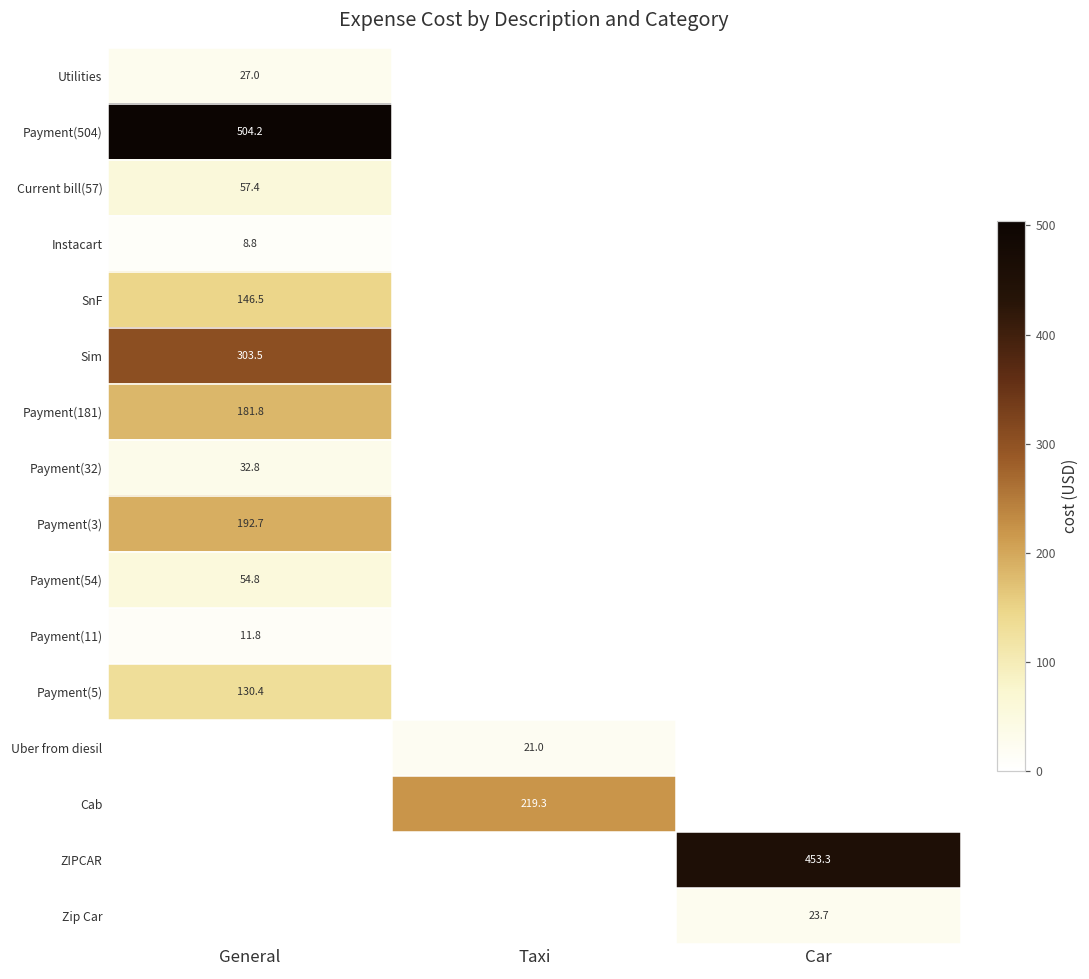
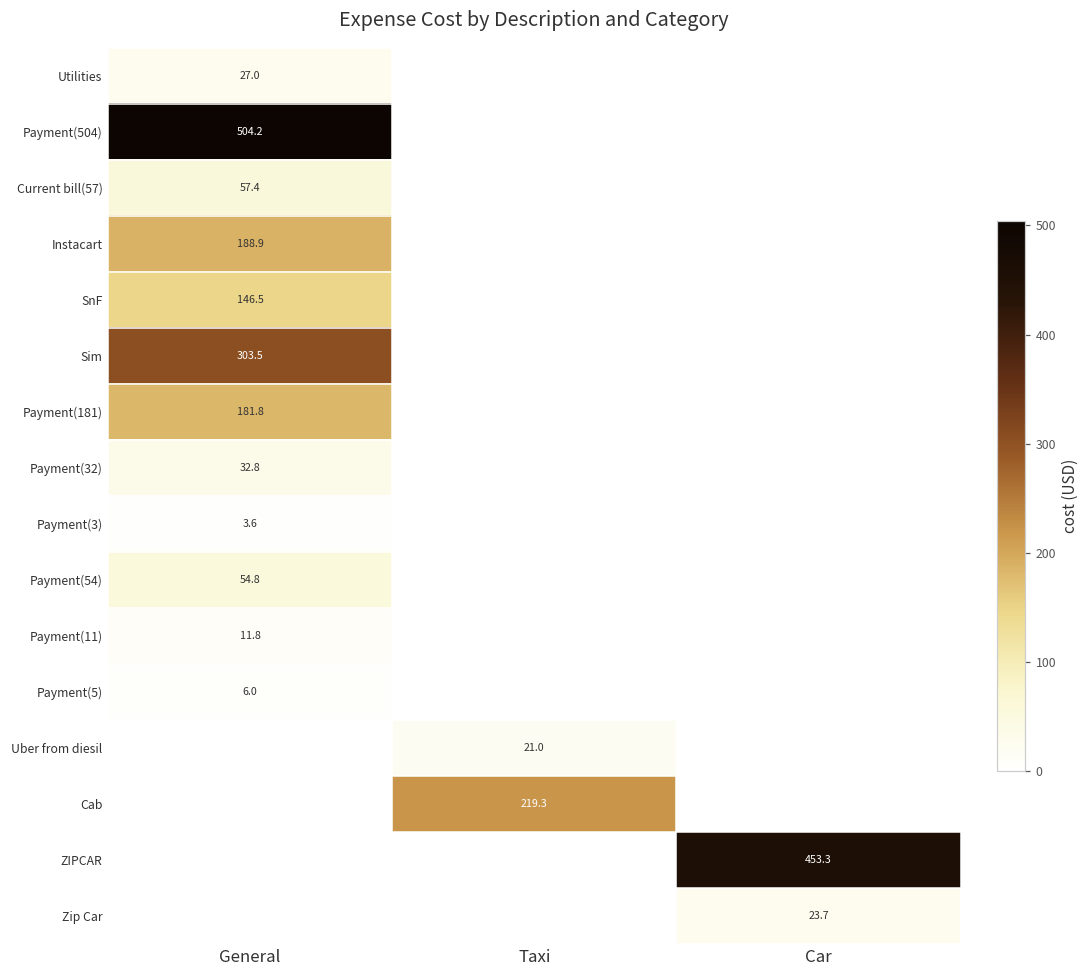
  {
    "Utilities": {
      "General": 27.0
    },
    "Payment(504)": {
      "General": 504.2
    },
    "Current bill(57)": {
      "General": 57.4
    },
    "Instacart": {
-     "General": 8.8
+     "General": 188.9
    },
    "SnF": {
      "General": 146.5
    },
    "Sim": {
      "General": 303.5
    },
    "Payment(181)": {
      "General": 181.8
    },
    "Payment(32)": {
      "General": 32.8
    },
    "Payment(3)": {
-     "General": 192.7
+     "General": 3.6
    },
    "Payment(54)": {
      "General": 54.8
    },
    "Payment(11)": {
      "General": 11.8
    },
    "Payment(5)": {
-     "General": 130.4
+     "General": 6.0
    },
    "Uber from diesil": {
      "Taxi": 21.0
    },
    "Cab": {
      "Taxi": 219.3
    },
    "ZIPCAR": {
      "Car": 453.3
    },
    "Zip Car": {
      "Car": 23.7
    }
  }
